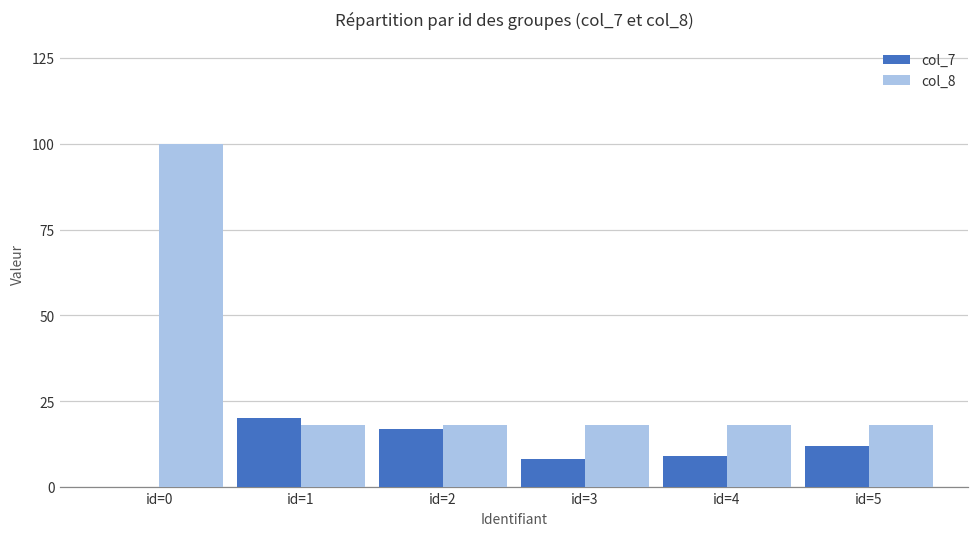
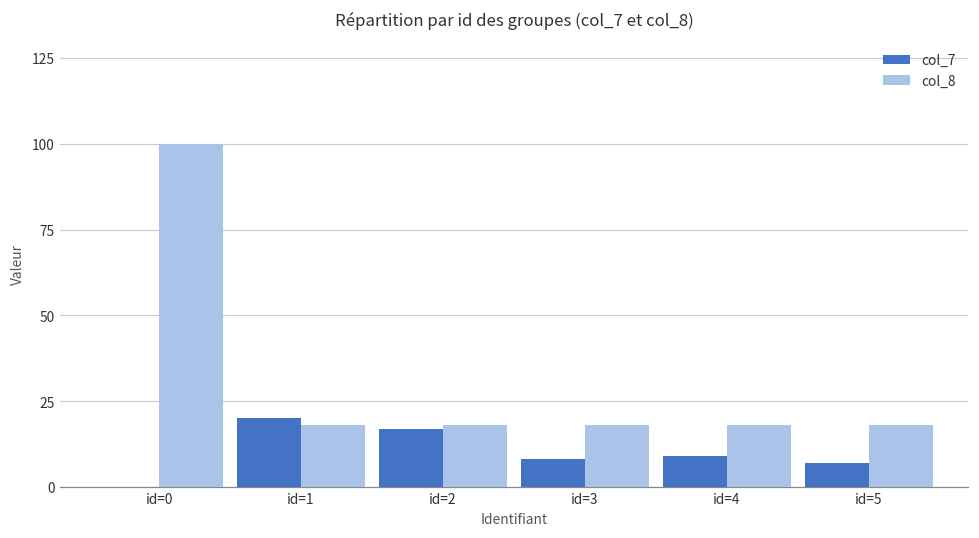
  {
    "col_7": {
      "id=0": 0,
      "id=1": 20,
      "id=2": 17,
      "id=3": 8,
      "id=4": 9,
-     "id=5": 12
+     "id=5": 7
    },
    "col_8": {
      "id=0": 100,
      "id=1": 18,
      "id=2": 18,
      "id=3": 18,
      "id=4": 18,
      "id=5": 18
    }
  }
